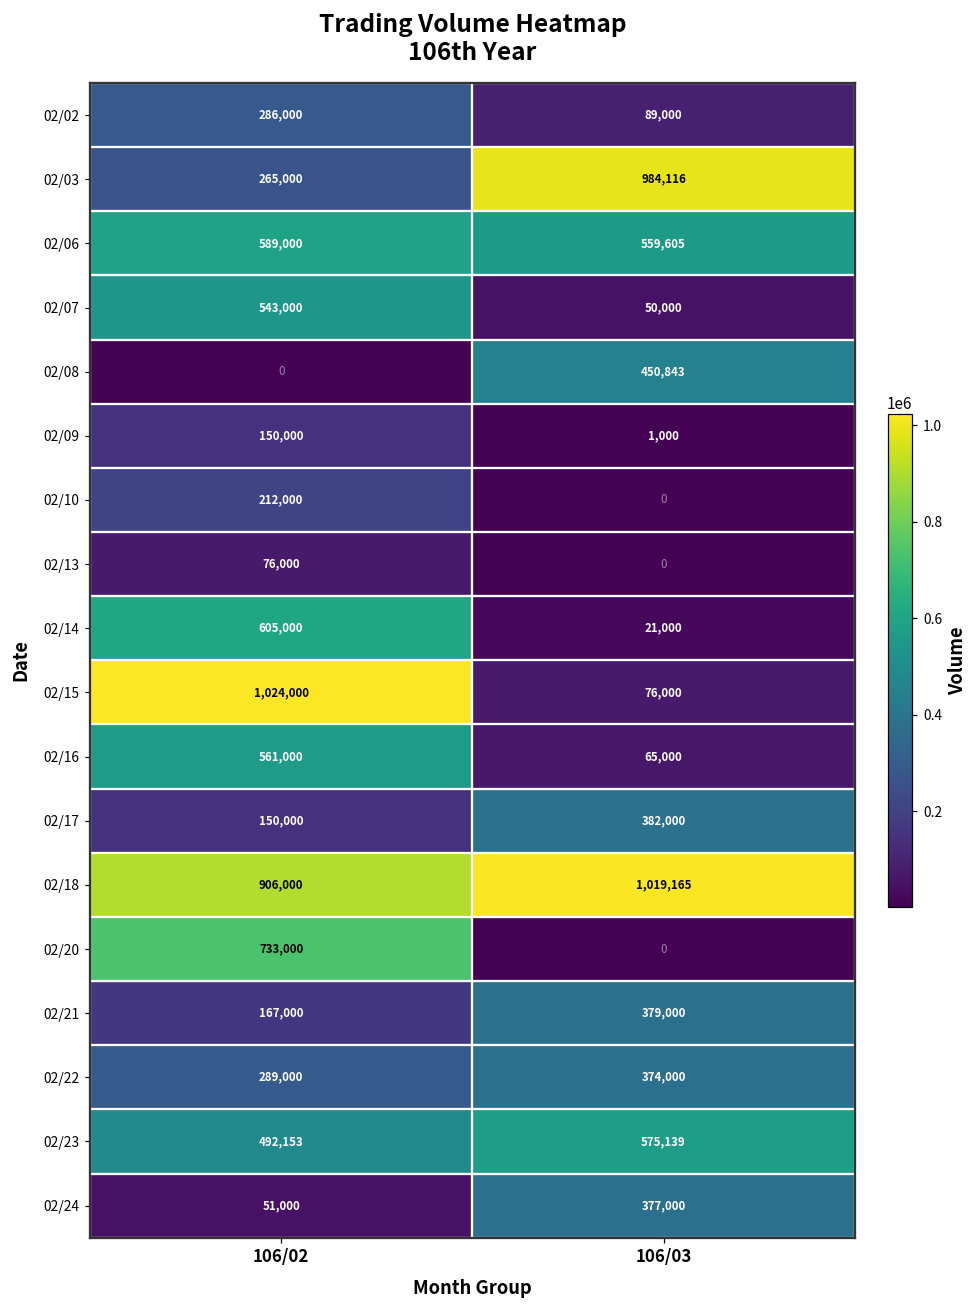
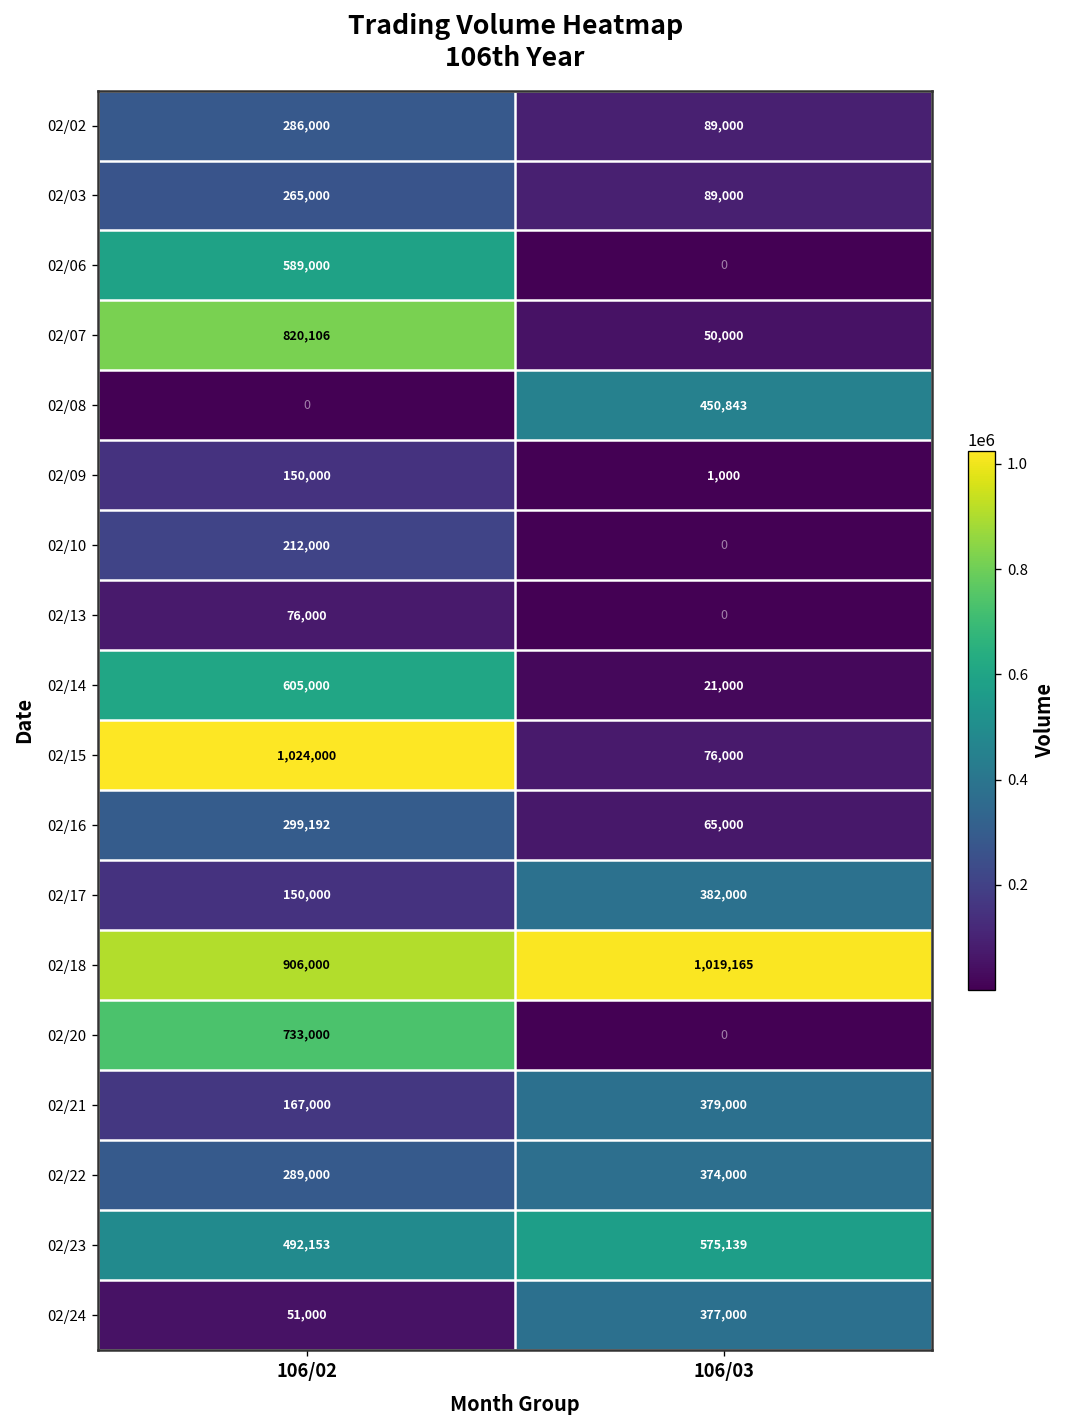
  {
    "02/02": {
      "106/02": "286,000",
      "106/03": "89,000"
    },
    "02/03": {
      "106/02": "265,000",
-     "106/03": "984,116"
+     "106/03": "89,000"
    },
    "02/06": {
      "106/02": "589,000",
-     "106/03": "559,605"
+     "106/03": "0"
    },
    "02/07": {
-     "106/02": "543,000",
+     "106/02": "820,106",
      "106/03": "50,000"
    },
    "02/08": {
      "106/02": "0",
      "106/03": "450,843"
    },
    "02/09": {
      "106/02": "150,000",
      "106/03": "1,000"
    },
    "02/10": {
      "106/02": "212,000",
      "106/03": "0"
    },
    "02/13": {
      "106/02": "76,000",
      "106/03": "0"
    },
    "02/14": {
      "106/02": "605,000",
      "106/03": "21,000"
    },
    "02/15": {
      "106/02": "1,024,000",
      "106/03": "76,000"
    },
    "02/16": {
-     "106/02": "561,000",
+     "106/02": "299,192",
      "106/03": "65,000"
    },
    "02/17": {
      "106/02": "150,000",
      "106/03": "382,000"
    },
    "02/18": {
      "106/02": "906,000",
      "106/03": "1,019,165"
    },
    "02/20": {
      "106/02": "733,000",
      "106/03": "0"
    },
    "02/21": {
      "106/02": "167,000",
      "106/03": "379,000"
    },
    "02/22": {
      "106/02": "289,000",
      "106/03": "374,000"
    },
    "02/23": {
      "106/02": "492,153",
      "106/03": "575,139"
    },
    "02/24": {
      "106/02": "51,000",
      "106/03": "377,000"
    }
  }
